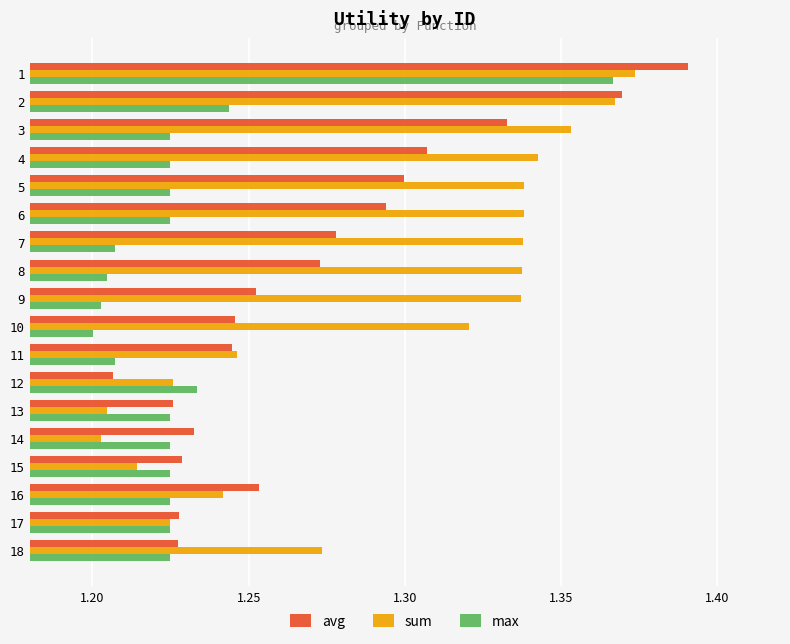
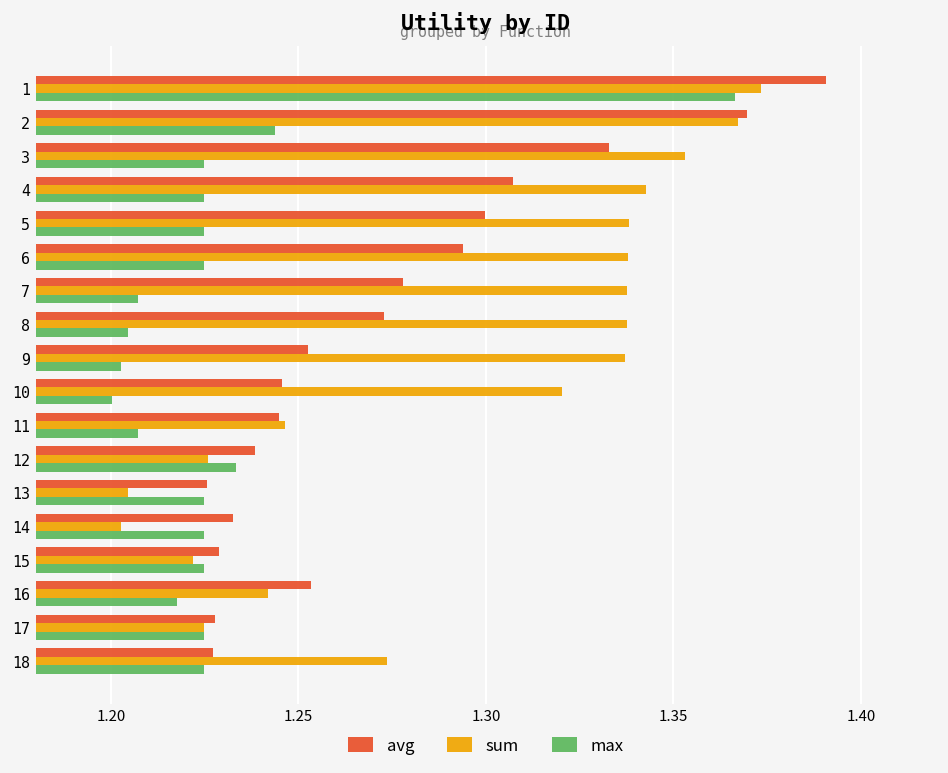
  {
    "avg": {
      "1": 1.391,
      "2": 1.370,
      "3": 1.333,
      "4": 1.307,
      "5": 1.300,
      "6": 1.294,
      "7": 1.278,
      "8": 1.273,
      "9": 1.252,
      "10": 1.246,
      "11": 1.245,
-     "12": 1.207,
+     "12": 1.239,
      "13": 1.226,
      "14": 1.233,
      "15": 1.229,
      "16": 1.253,
      "17": 1.228,
      "18": 1.227
    },
    "sum": {
      "1": 1.373,
      "2": 1.367,
      "3": 1.353,
      "4": 1.343,
      "5": 1.338,
      "6": 1.338,
      "7": 1.338,
      "8": 1.338,
      "9": 1.337,
      "10": 1.320,
      "11": 1.246,
      "12": 1.226,
      "13": 1.205,
      "14": 1.203,
-     "15": 1.214,
+     "15": 1.222,
      "16": 1.242,
      "17": 1.225,
      "18": 1.274
    },
    "max": {
      "1": 1.367,
      "2": 1.244,
      "3": 1.225,
      "4": 1.225,
      "5": 1.225,
      "6": 1.225,
      "7": 1.207,
      "8": 1.205,
      "9": 1.203,
      "10": 1.200,
      "11": 1.207,
      "12": 1.233,
      "13": 1.225,
      "14": 1.225,
      "15": 1.225,
-     "16": 1.225,
+     "16": 1.218,
      "17": 1.225,
      "18": 1.225
    }
  }
